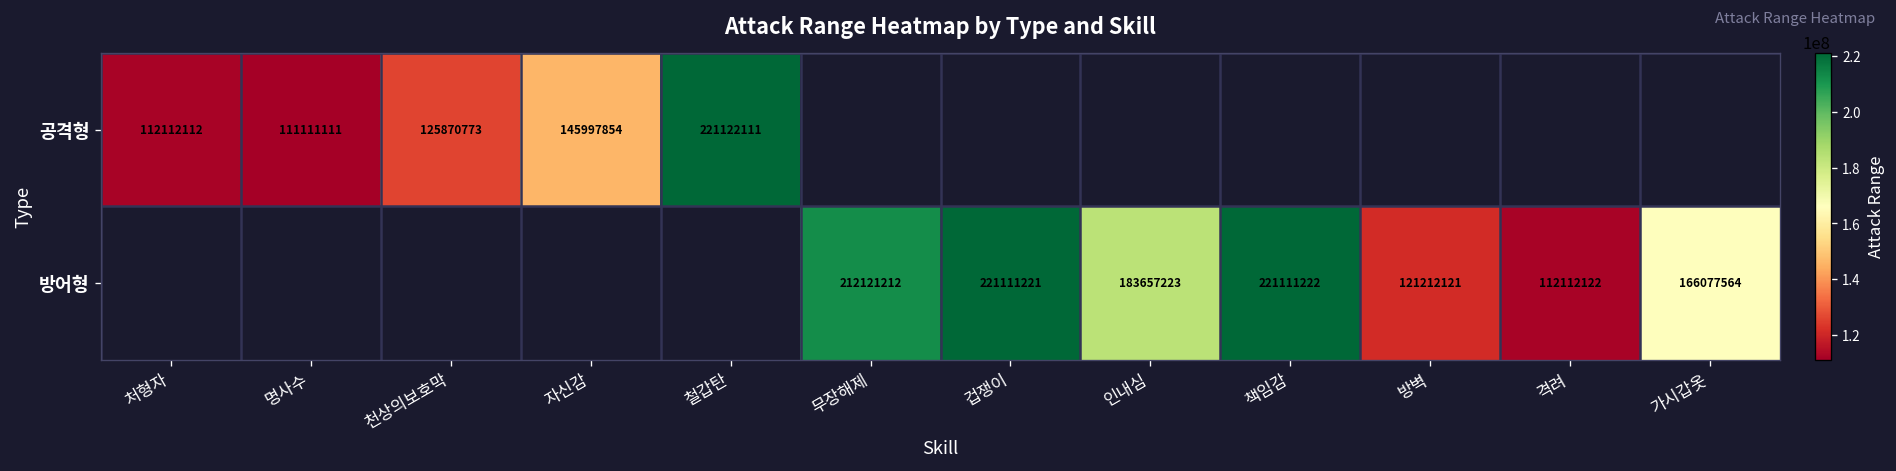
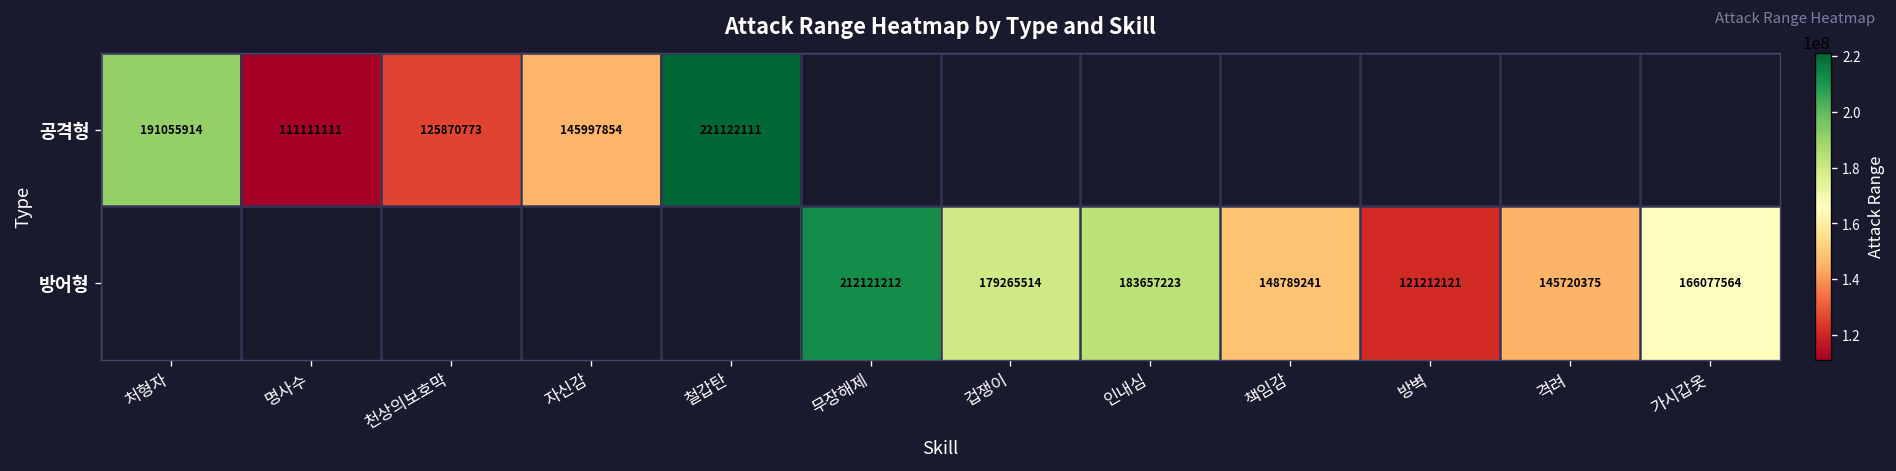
  {
    "공격형": {
-     "처형자": 112112112,
+     "처형자": 191055914,
      "명사수": 111111111,
      "천상의보호막": 125870773,
      "자신감": 145997854,
      "철갑탄": 221122111
    },
    "방어형": {
      "무장해제": 212121212,
-     "겁쟁이": 221111221,
+     "겁쟁이": 179265514,
      "인내심": 183657223,
-     "책임감": 221111222,
+     "책임감": 148789241,
      "방벽": 121212121,
-     "격려": 112112122,
+     "격려": 145720375,
      "가시갑옷": 166077564
    }
  }
